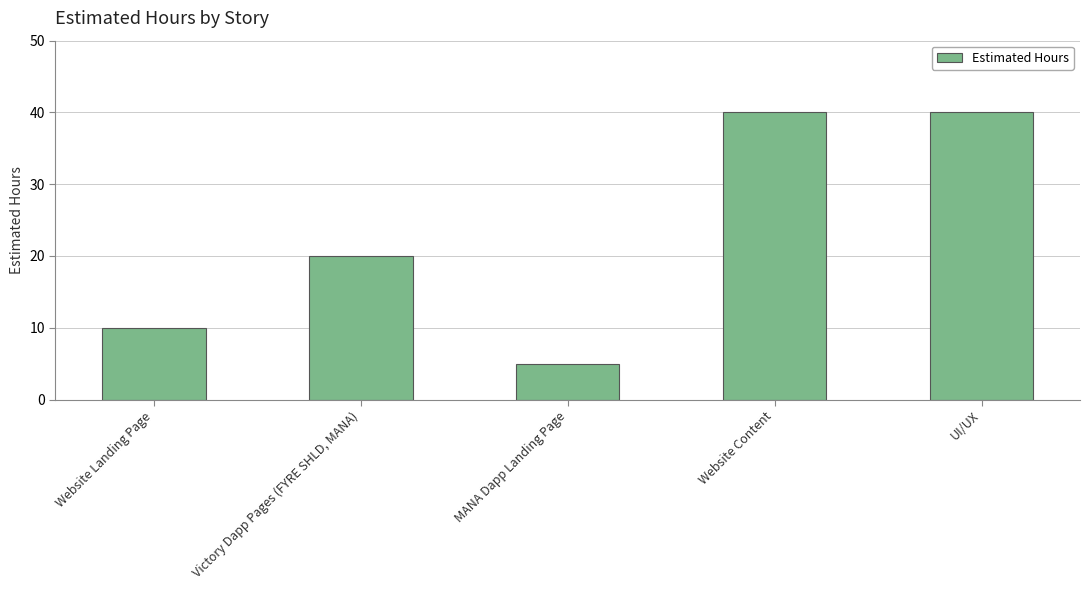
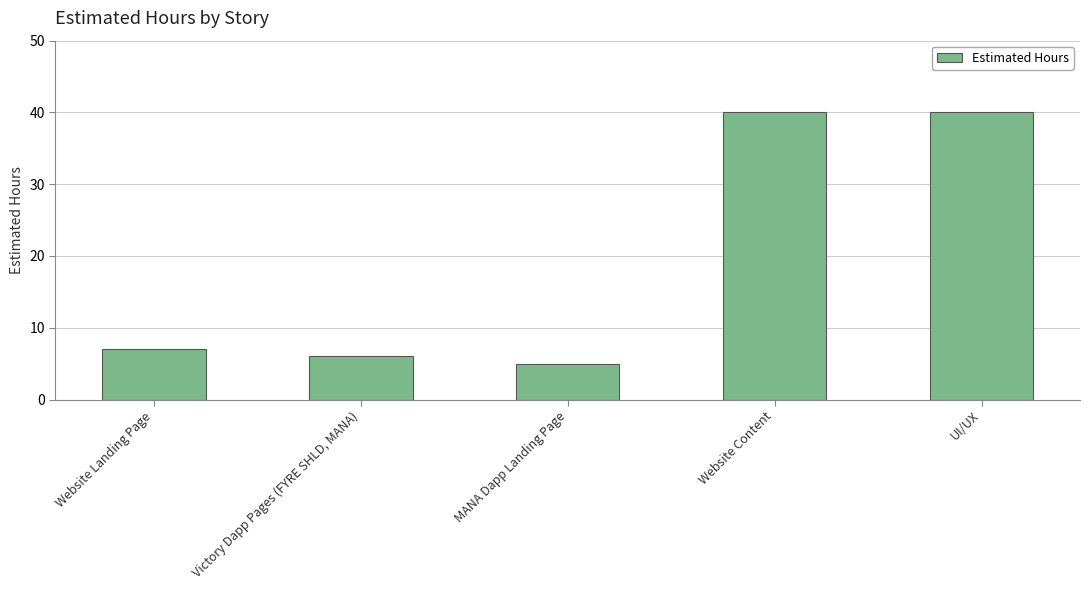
  {
-   "Website Landing Page": 10,
-   "Victory Dapp Pages (FYRE SHLD, MANA)": 20,
+   "Website Landing Page": 7,
+   "Victory Dapp Pages (FYRE SHLD, MANA)": 6,
    "MANA Dapp Landing Page": 5,
    "Website Content": 40,
    "UI/UX": 40
  }
